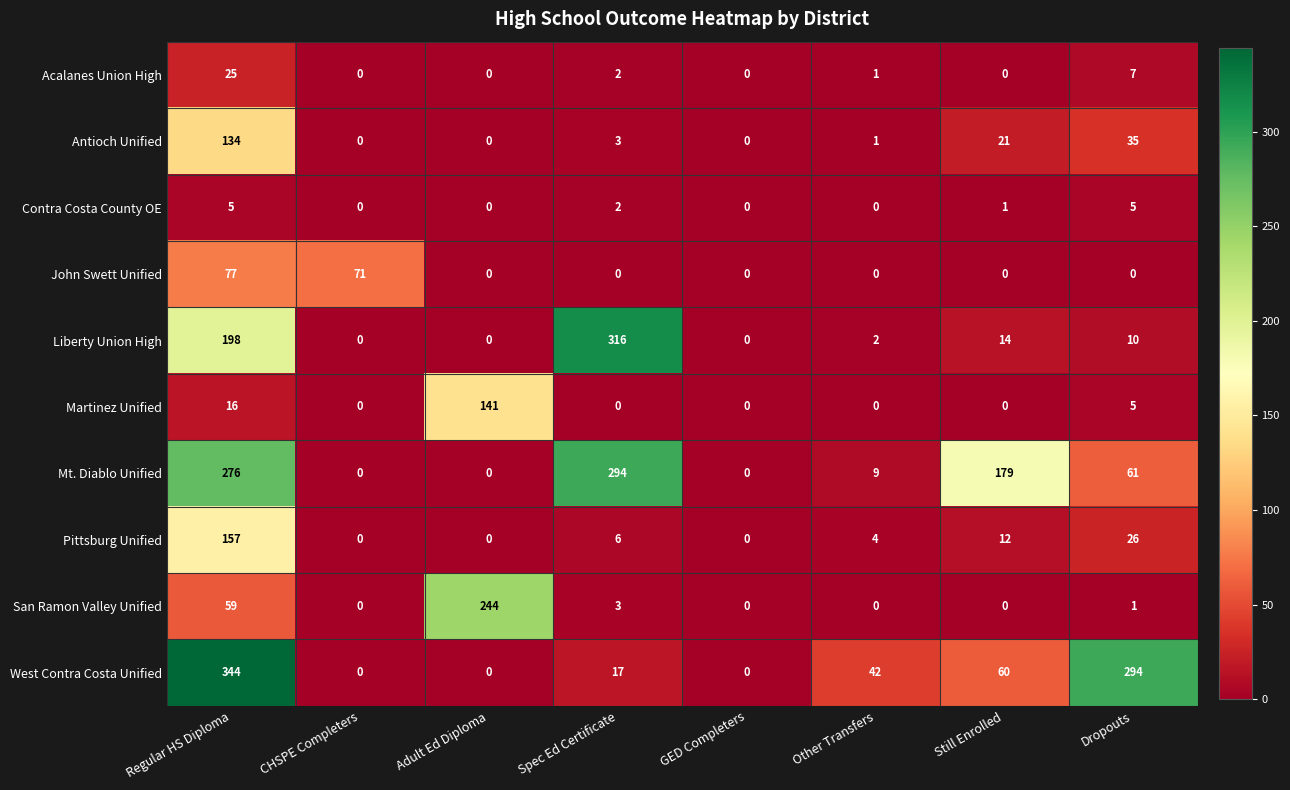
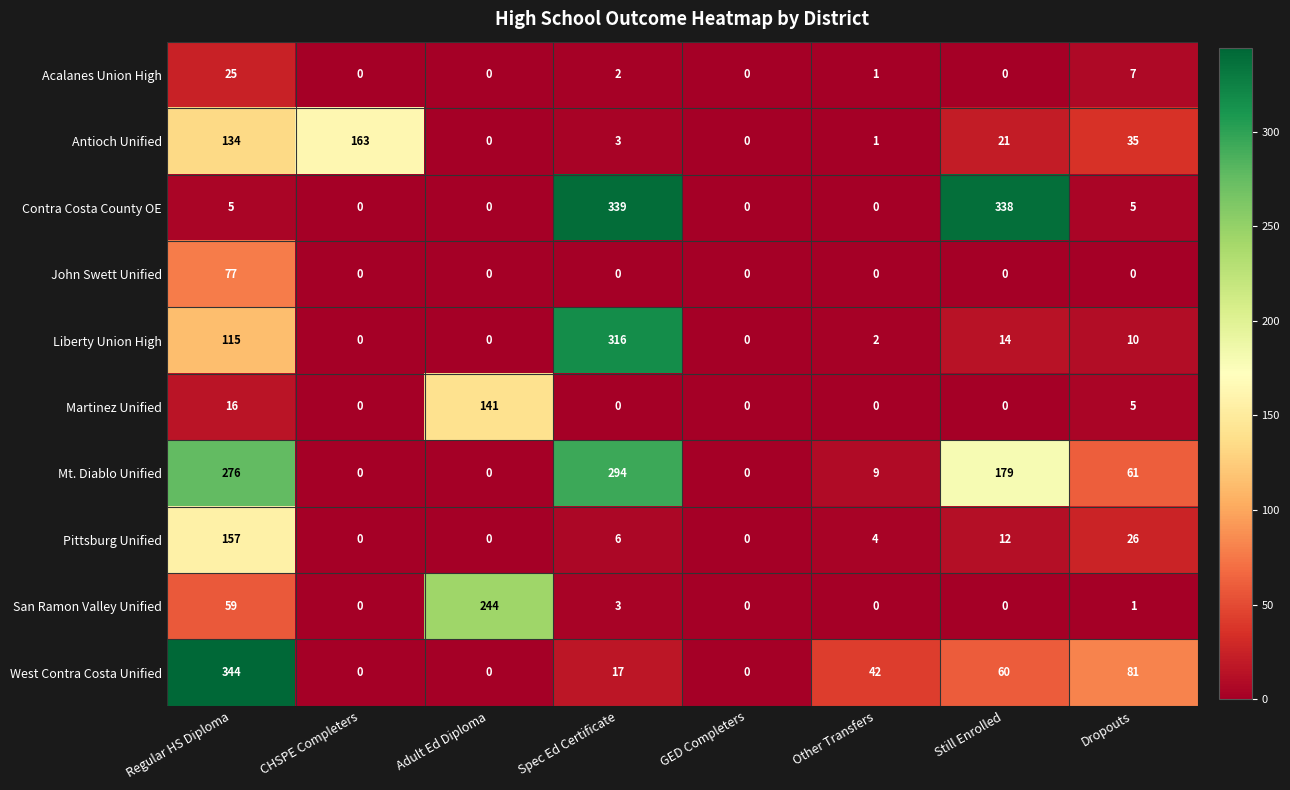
  {
    "Acalanes Union High": {
      "Regular HS Diploma": 25,
      "CHSPE Completers": 0,
      "Adult Ed Diploma": 0,
      "Spec Ed Certificate": 2,
      "GED Completers": 0,
      "Other Transfers": 1,
      "Still Enrolled": 0,
      "Dropouts": 7
    },
    "Antioch Unified": {
      "Regular HS Diploma": 134,
-     "CHSPE Completers": 0,
+     "CHSPE Completers": 163,
      "Adult Ed Diploma": 0,
      "Spec Ed Certificate": 3,
      "GED Completers": 0,
      "Other Transfers": 1,
      "Still Enrolled": 21,
      "Dropouts": 35
    },
    "Contra Costa County OE": {
      "Regular HS Diploma": 5,
      "CHSPE Completers": 0,
      "Adult Ed Diploma": 0,
-     "Spec Ed Certificate": 2,
+     "Spec Ed Certificate": 339,
      "GED Completers": 0,
      "Other Transfers": 0,
-     "Still Enrolled": 1,
+     "Still Enrolled": 338,
      "Dropouts": 5
    },
    "John Swett Unified": {
      "Regular HS Diploma": 77,
-     "CHSPE Completers": 71,
+     "CHSPE Completers": 0,
      "Adult Ed Diploma": 0,
      "Spec Ed Certificate": 0,
      "GED Completers": 0,
      "Other Transfers": 0,
      "Still Enrolled": 0,
      "Dropouts": 0
    },
    "Liberty Union High": {
-     "Regular HS Diploma": 198,
+     "Regular HS Diploma": 115,
      "CHSPE Completers": 0,
      "Adult Ed Diploma": 0,
      "Spec Ed Certificate": 316,
      "GED Completers": 0,
      "Other Transfers": 2,
      "Still Enrolled": 14,
      "Dropouts": 10
    },
    "Martinez Unified": {
      "Regular HS Diploma": 16,
      "CHSPE Completers": 0,
      "Adult Ed Diploma": 141,
      "Spec Ed Certificate": 0,
      "GED Completers": 0,
      "Other Transfers": 0,
      "Still Enrolled": 0,
      "Dropouts": 5
    },
    "Mt. Diablo Unified": {
      "Regular HS Diploma": 276,
      "CHSPE Completers": 0,
      "Adult Ed Diploma": 0,
      "Spec Ed Certificate": 294,
      "GED Completers": 0,
      "Other Transfers": 9,
      "Still Enrolled": 179,
      "Dropouts": 61
    },
    "Pittsburg Unified": {
      "Regular HS Diploma": 157,
      "CHSPE Completers": 0,
      "Adult Ed Diploma": 0,
      "Spec Ed Certificate": 6,
      "GED Completers": 0,
      "Other Transfers": 4,
      "Still Enrolled": 12,
      "Dropouts": 26
    },
    "San Ramon Valley Unified": {
      "Regular HS Diploma": 59,
      "CHSPE Completers": 0,
      "Adult Ed Diploma": 244,
      "Spec Ed Certificate": 3,
      "GED Completers": 0,
      "Other Transfers": 0,
      "Still Enrolled": 0,
      "Dropouts": 1
    },
    "West Contra Costa Unified": {
      "Regular HS Diploma": 344,
      "CHSPE Completers": 0,
      "Adult Ed Diploma": 0,
      "Spec Ed Certificate": 17,
      "GED Completers": 0,
      "Other Transfers": 42,
      "Still Enrolled": 60,
-     "Dropouts": 294
+     "Dropouts": 81
    }
  }
